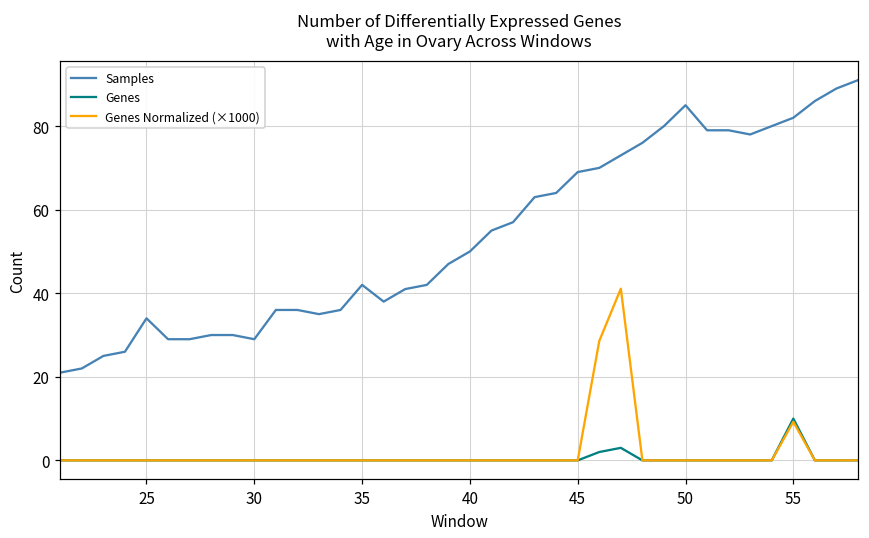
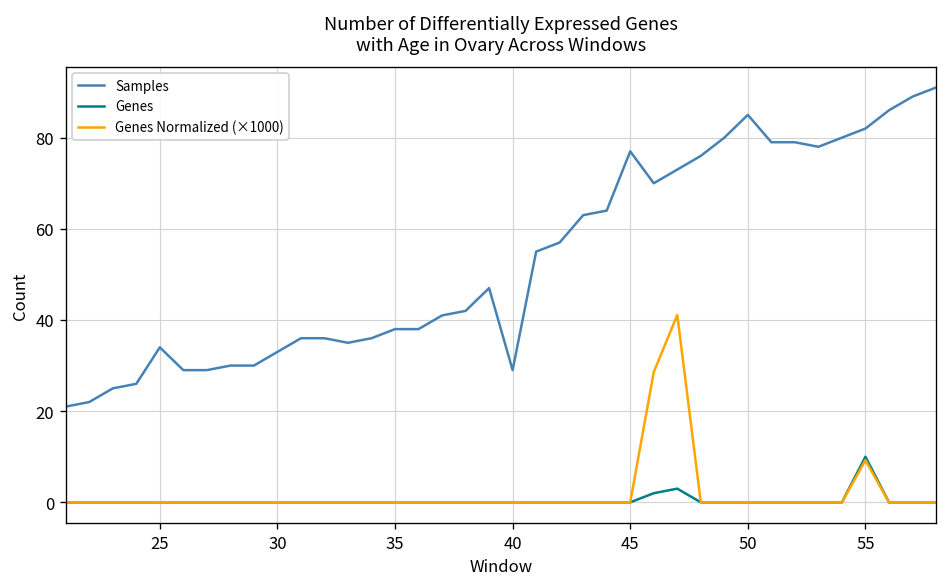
  {
    "Samples": {
      "25": 34,
-     "30": 29,
-     "35": 42,
-     "40": 50,
-     "45": 69,
+     "30": 33,
+     "35": 38,
+     "40": 29,
+     "45": 77,
      "50": 85,
      "55": 82
    },
    "Genes": {
      "55": 10
    },
    "Genes Normalized (×1000)": {
      "55": 9
    }
  }
